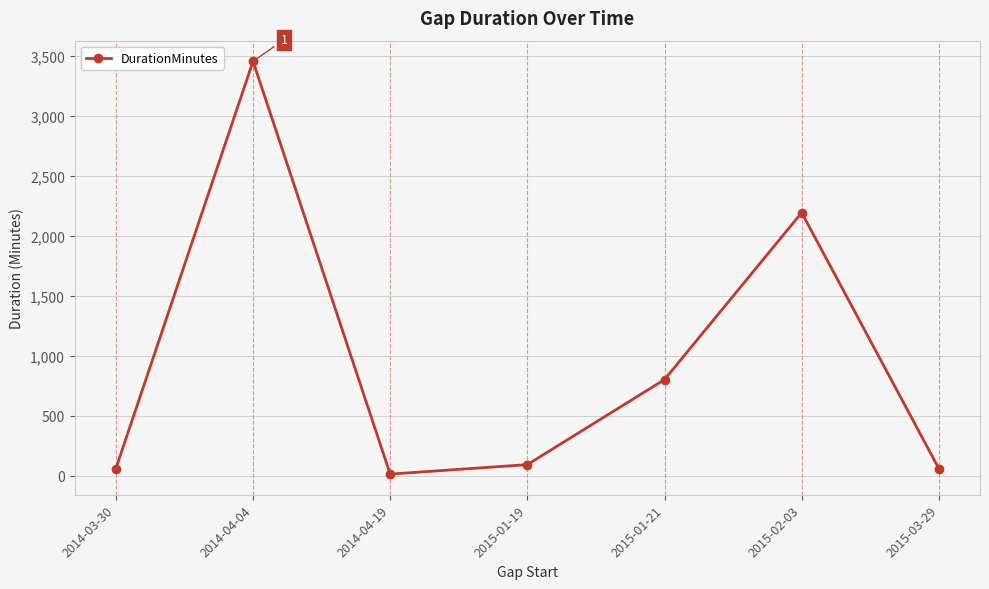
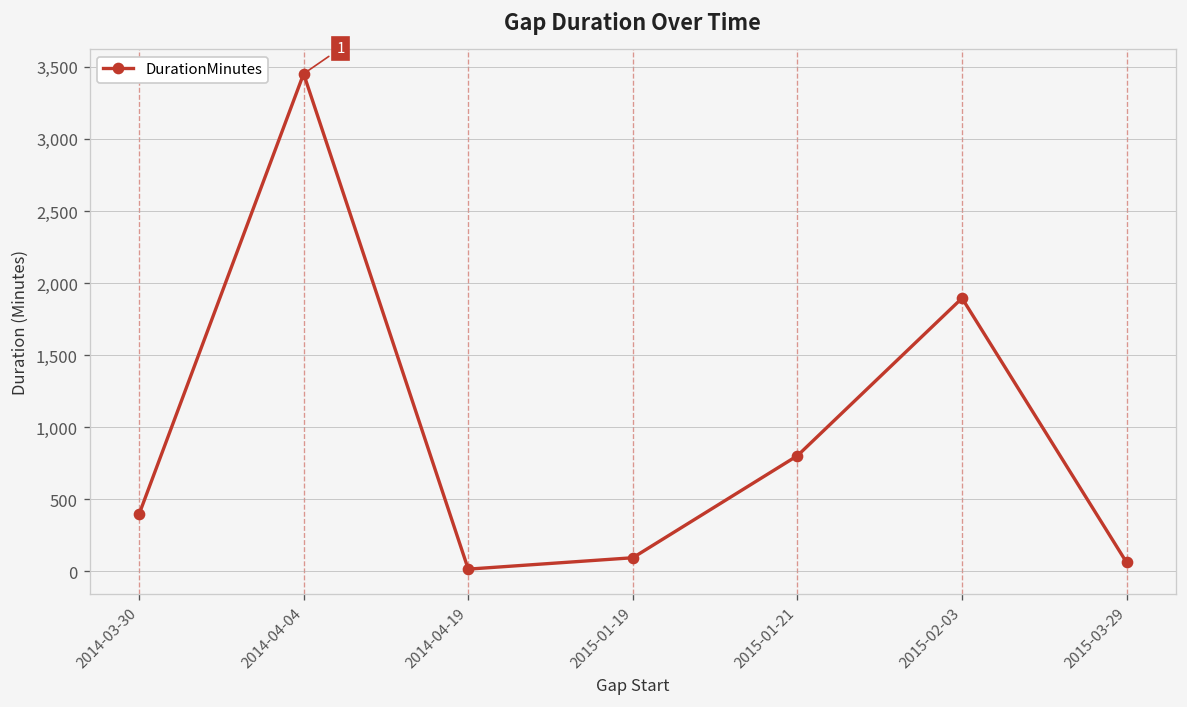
  {
-   "2014-03-30": "60",
+   "2014-03-30": "400",
    "2014-04-04": "3,450",
    "2014-04-19": "20",
    "2015-01-19": "90",
    "2015-01-21": "800",
-   "2015-02-03": "2,190",
+   "2015-02-03": "1,900",
    "2015-03-29": "60"
  }
